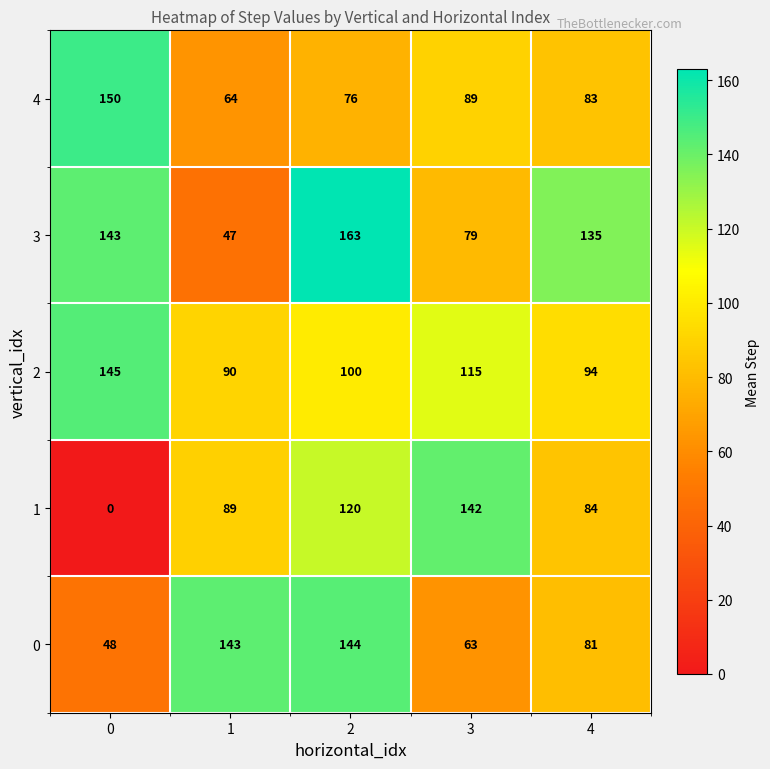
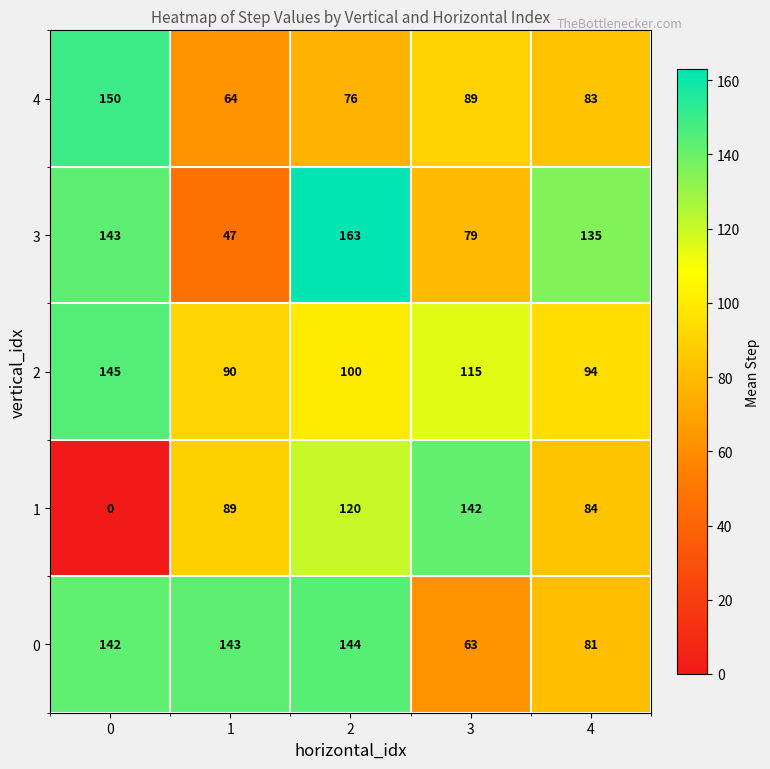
  {
    "4": {
      "0": 150,
      "1": 64,
      "2": 76,
      "3": 89,
      "4": 83
    },
    "3": {
      "0": 143,
      "1": 47,
      "2": 163,
      "3": 79,
      "4": 135
    },
    "2": {
      "0": 145,
      "1": 90,
      "2": 100,
      "3": 115,
      "4": 94
    },
    "1": {
      "0": 0,
      "1": 89,
      "2": 120,
      "3": 142,
      "4": 84
    },
    "0": {
-     "0": 48,
+     "0": 142,
      "1": 143,
      "2": 144,
      "3": 63,
      "4": 81
    }
  }
